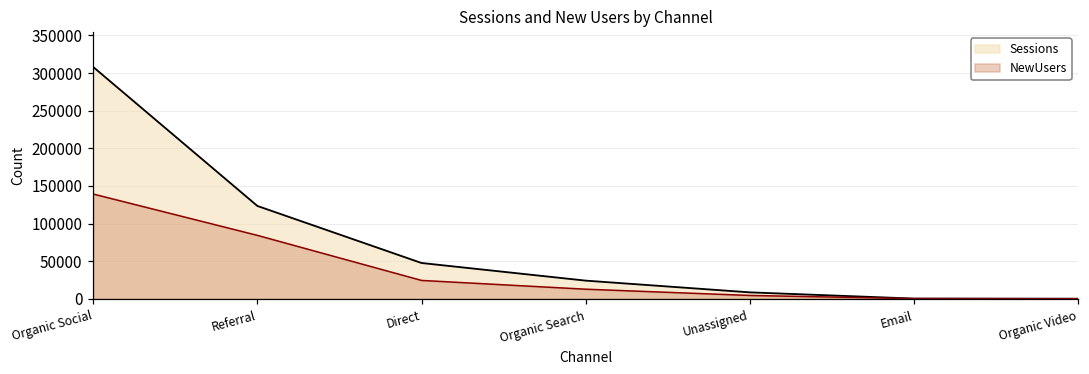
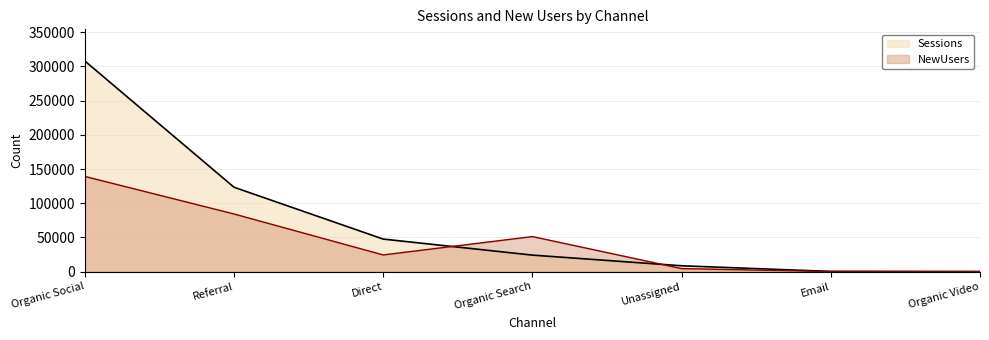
  {
    "Sessions": {
      "Organic Social": 310000,
      "Referral": 120000,
      "Direct": 50000,
      "Organic Search": 20000,
      "Unassigned": 10000
    },
    "NewUsers": {
      "Organic Social": 140000,
      "Referral": 80000,
      "Direct": 20000,
-     "Organic Search": 10000,
+     "Organic Search": 50000,
      "Unassigned": 0
    }
  }
